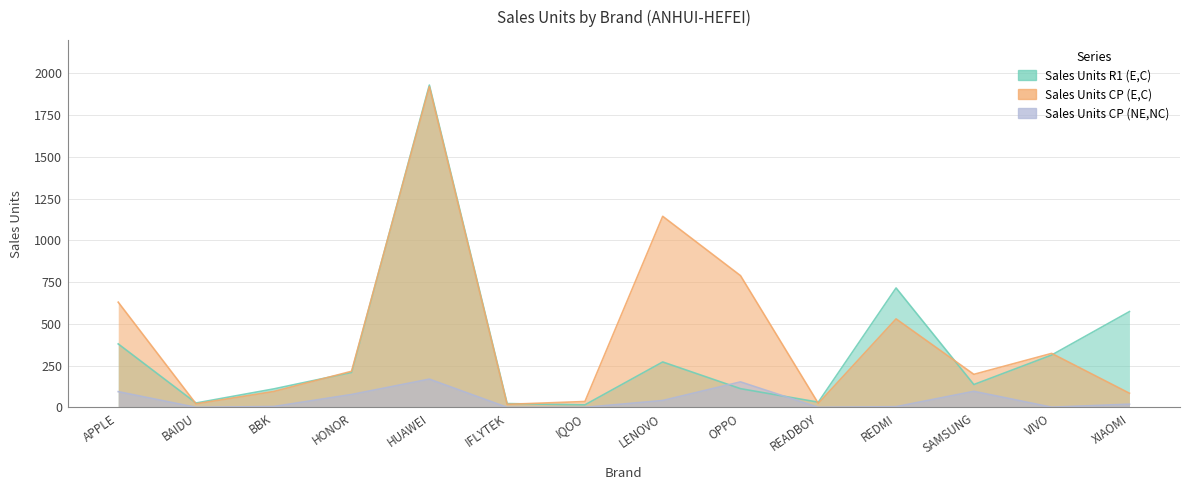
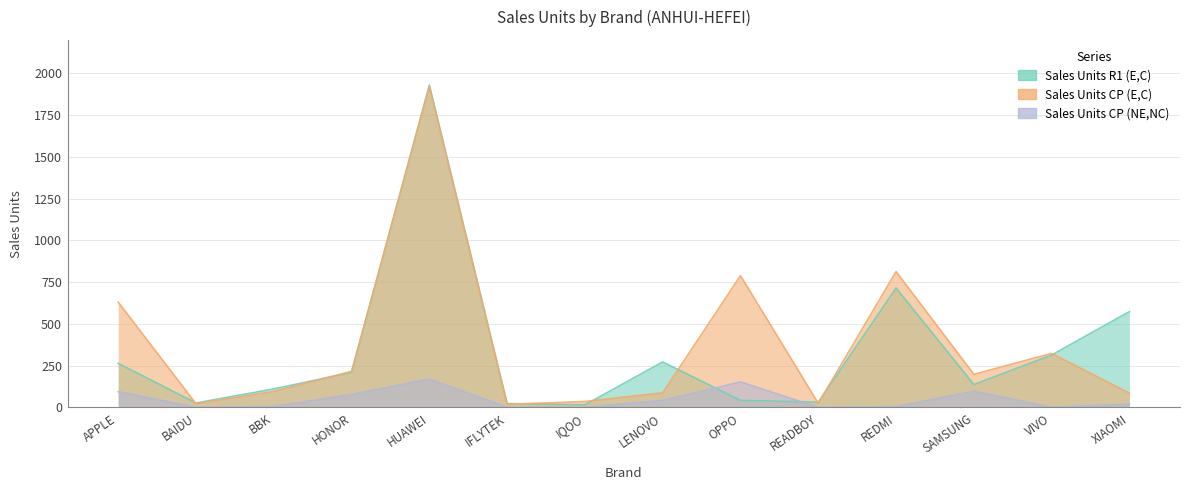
  {
    "Sales Units R1 (E,C)": {
-     "APPLE": 380,
+     "APPLE": 260,
      "BBK": 110,
      "LENOVO": 270,
-     "OPPO": 110,
+     "OPPO": 40,
      "REDMI": 710,
      "SAMSUNG": 140,
      "XIAOMI": 570
    },
    "Sales Units CP (E,C)": {
      "APPLE": 630,
      "BBK": 100,
      "IQOO": 40,
-     "LENOVO": 1140,
+     "LENOVO": 90,
      "OPPO": 790,
-     "REDMI": 530,
+     "REDMI": 810,
      "SAMSUNG": 200,
      "XIAOMI": 80
    },
    "Sales Units CP (NE,NC)": {
      "APPLE": 90,
      "BAIDU": 0,
      "BBK": 10,
      "HONOR": 80,
      "HUAWEI": 170,
      "IFLYTEK": 0,
      "LENOVO": 40,
      "OPPO": 150,
      "READBOY": 0,
      "REDMI": 0,
      "SAMSUNG": 100,
      "VIVO": 0,
      "XIAOMI": 20
    }
  }
